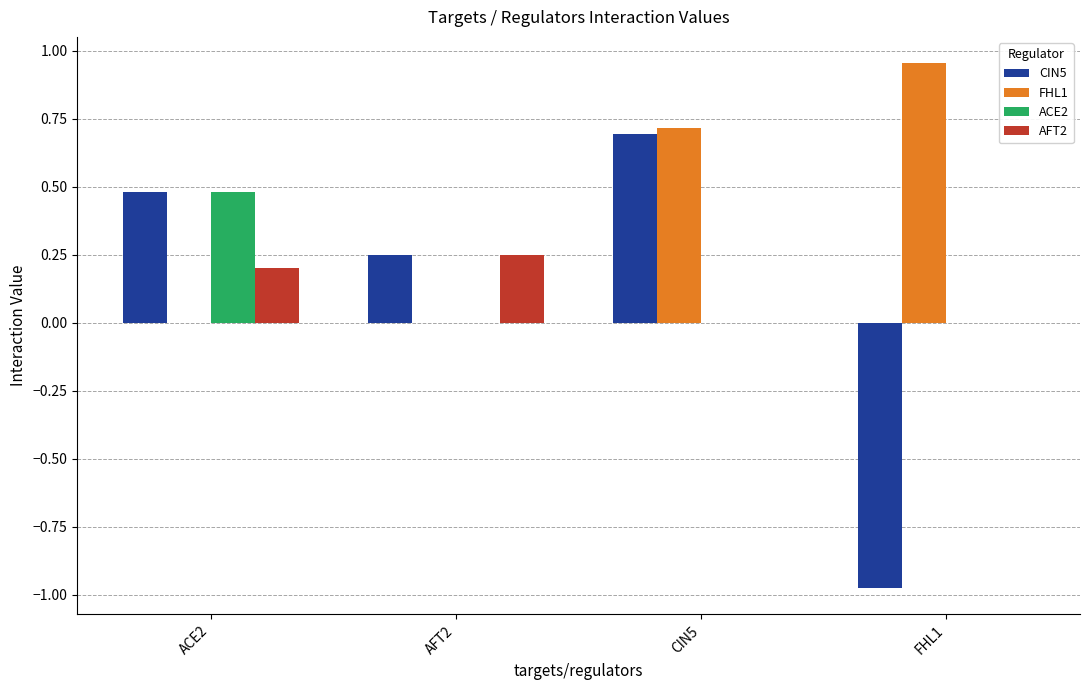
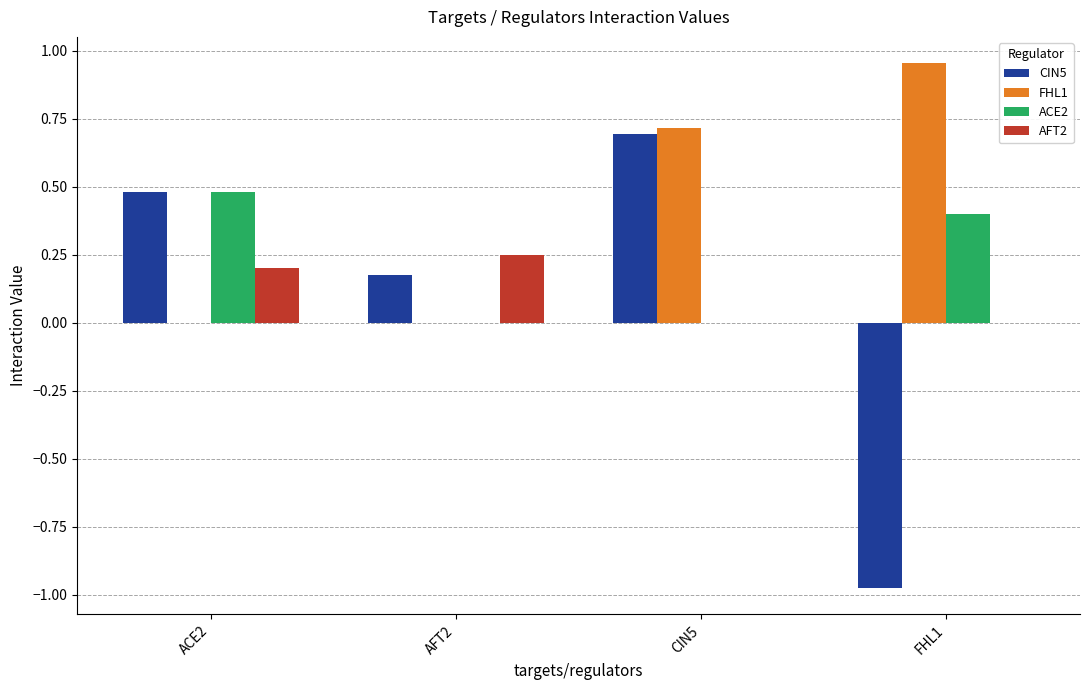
  {
    "CIN5": {
      "ACE2": 0.48,
-     "AFT2": 0.25,
+     "AFT2": 0.17,
      "CIN5": 0.69,
      "FHL1": -0.98
    },
    "FHL1": {
      "ACE2": 0.00,
      "AFT2": 0.00,
      "CIN5": 0.71,
      "FHL1": 0.95
    },
    "ACE2": {
      "ACE2": 0.48,
      "AFT2": 0.0,
      "CIN5": 0.0,
-     "FHL1": 0.0
+     "FHL1": 0.4
    },
    "AFT2": {
      "ACE2": 0.20,
      "AFT2": 0.25,
      "CIN5": 0.00,
      "FHL1": 0.00
    }
  }
